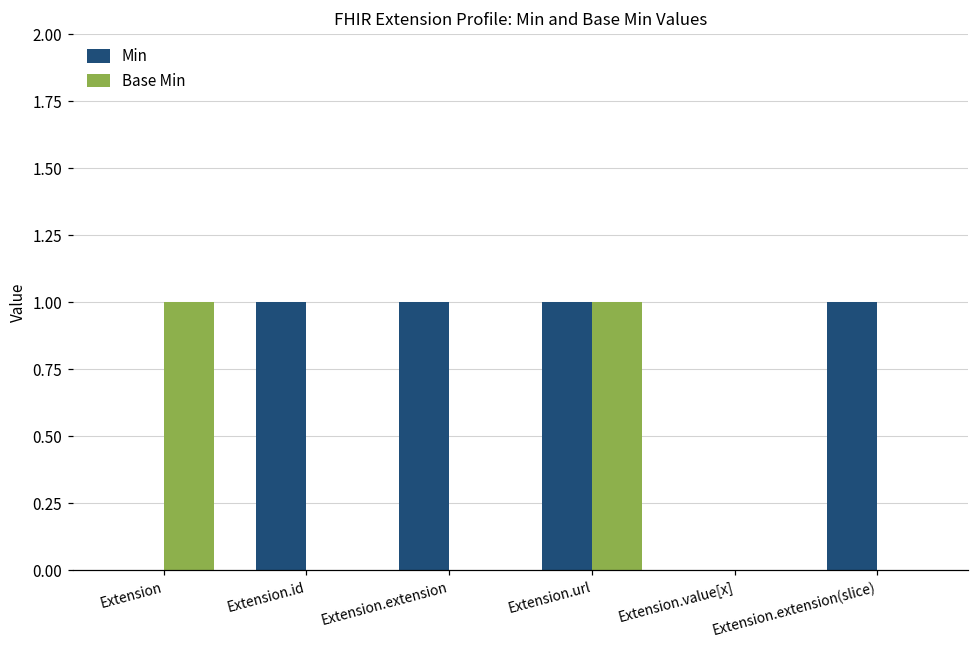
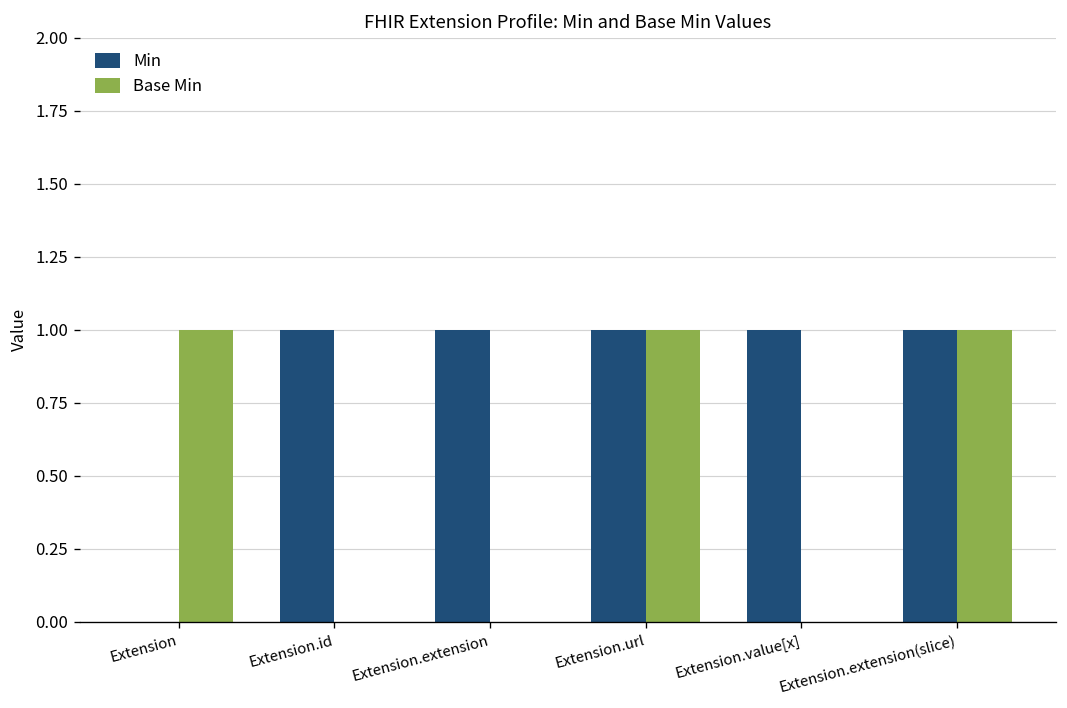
  {
    "Min": {
      "Extension": 0,
      "Extension.id": 1,
      "Extension.extension": 1,
      "Extension.url": 1,
-     "Extension.value[x]": 0,
+     "Extension.value[x]": 1,
      "Extension.extension(slice)": 1
    },
    "Base Min": {
      "Extension": 1,
      "Extension.id": 0,
      "Extension.extension": 0,
      "Extension.url": 1,
      "Extension.value[x]": 0,
-     "Extension.extension(slice)": 0
+     "Extension.extension(slice)": 1
    }
  }
